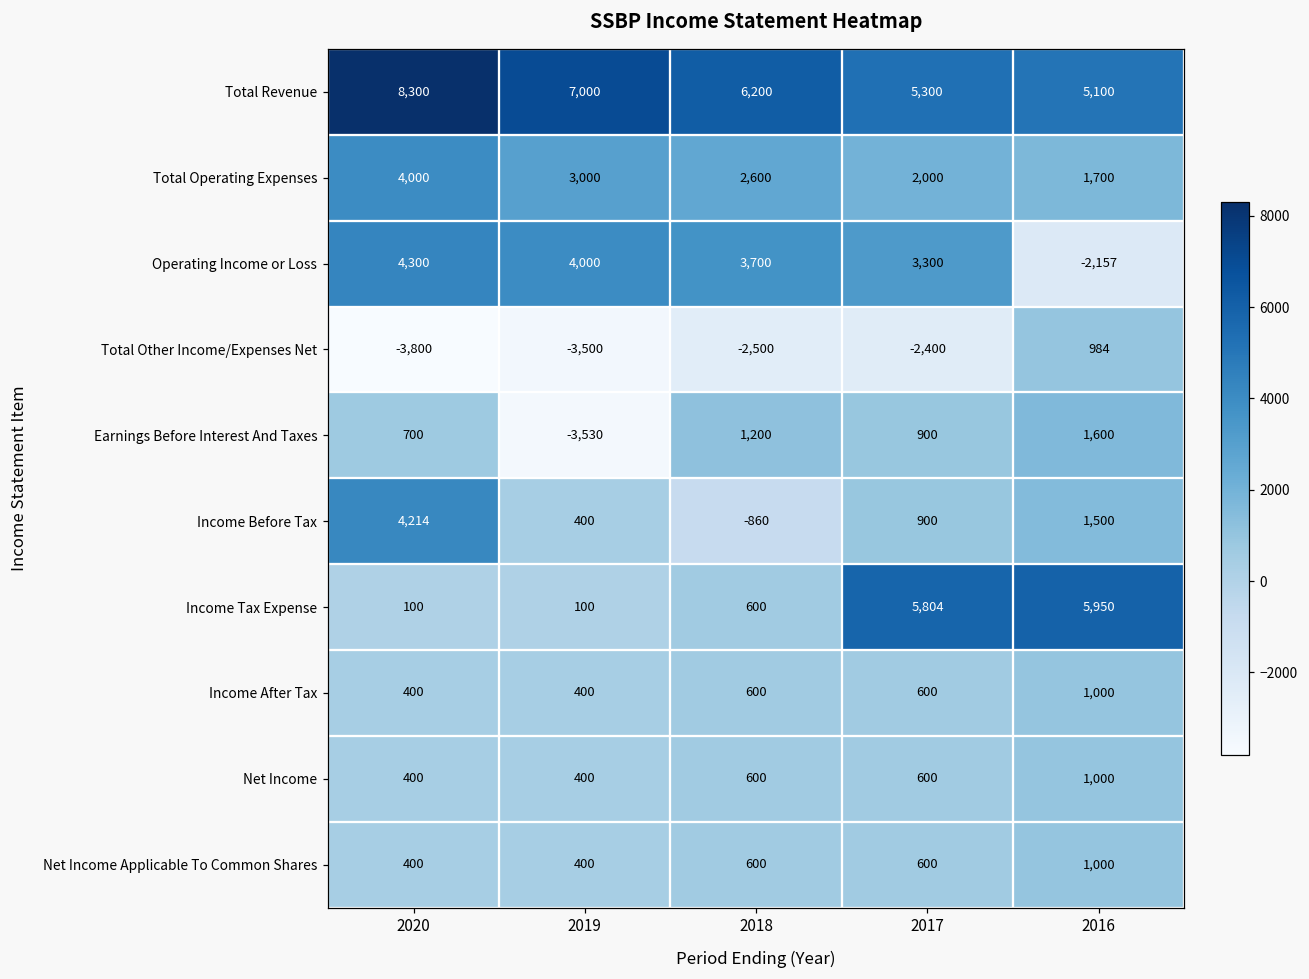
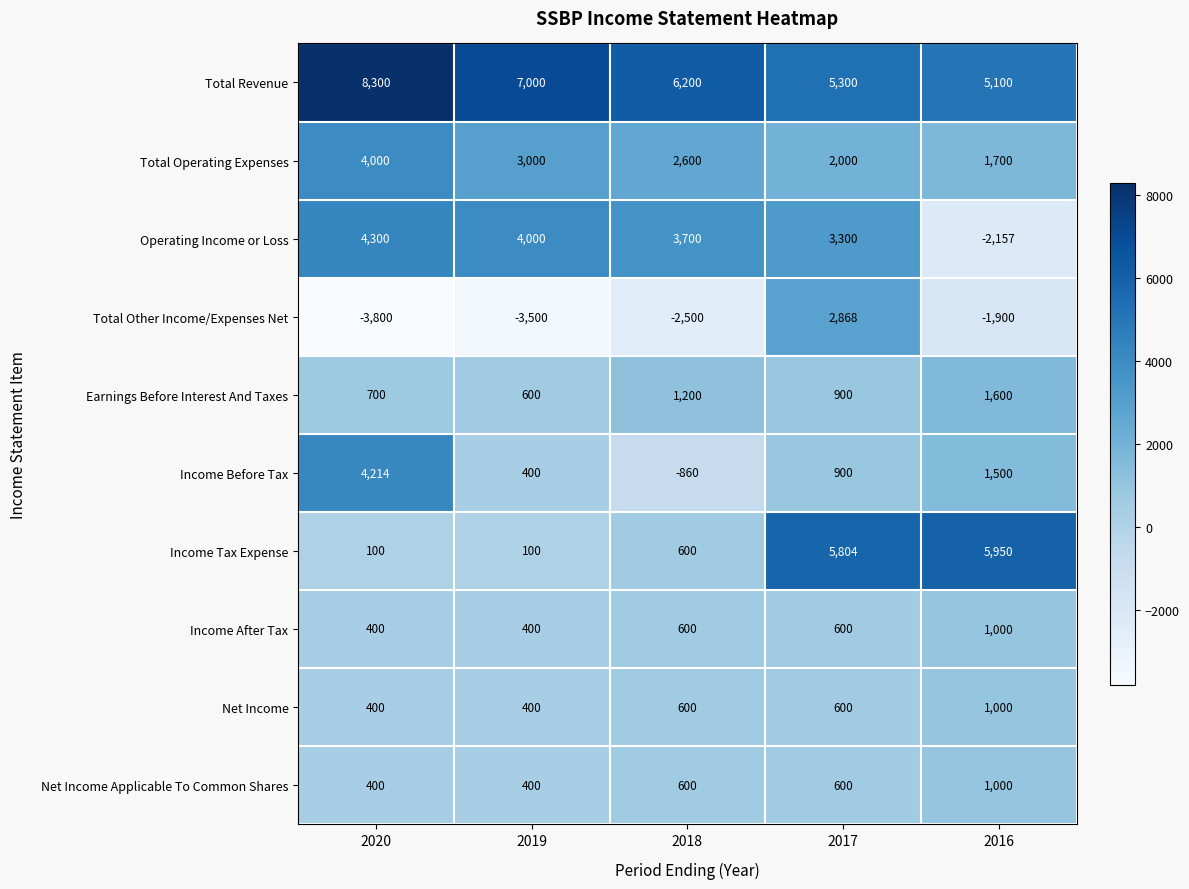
  {
    "Total Revenue": {
      "2020": "8,300",
      "2019": "7,000",
      "2018": "6,200",
      "2017": "5,300",
      "2016": "5,100"
    },
    "Total Operating Expenses": {
      "2020": "4,000",
      "2019": "3,000",
      "2018": "2,600",
      "2017": "2,000",
      "2016": "1,700"
    },
    "Operating Income or Loss": {
      "2020": "4,300",
      "2019": "4,000",
      "2018": "3,700",
      "2017": "3,300",
      "2016": "-2,157"
    },
    "Total Other Income/Expenses Net": {
      "2020": "-3,800",
      "2019": "-3,500",
      "2018": "-2,500",
-     "2017": "-2,400",
-     "2016": "984"
+     "2017": "2,868",
+     "2016": "-1,900"
    },
    "Earnings Before Interest And Taxes": {
      "2020": "700",
-     "2019": "-3,530",
+     "2019": "600",
      "2018": "1,200",
      "2017": "900",
      "2016": "1,600"
    },
    "Income Before Tax": {
      "2020": "4,214",
      "2019": "400",
      "2018": "-860",
      "2017": "900",
      "2016": "1,500"
    },
    "Income Tax Expense": {
      "2020": "100",
      "2019": "100",
      "2018": "600",
      "2017": "5,804",
      "2016": "5,950"
    },
    "Income After Tax": {
      "2020": "400",
      "2019": "400",
      "2018": "600",
      "2017": "600",
      "2016": "1,000"
    },
    "Net Income": {
      "2020": "400",
      "2019": "400",
      "2018": "600",
      "2017": "600",
      "2016": "1,000"
    },
    "Net Income Applicable To Common Shares": {
      "2020": "400",
      "2019": "400",
      "2018": "600",
      "2017": "600",
      "2016": "1,000"
    }
  }
